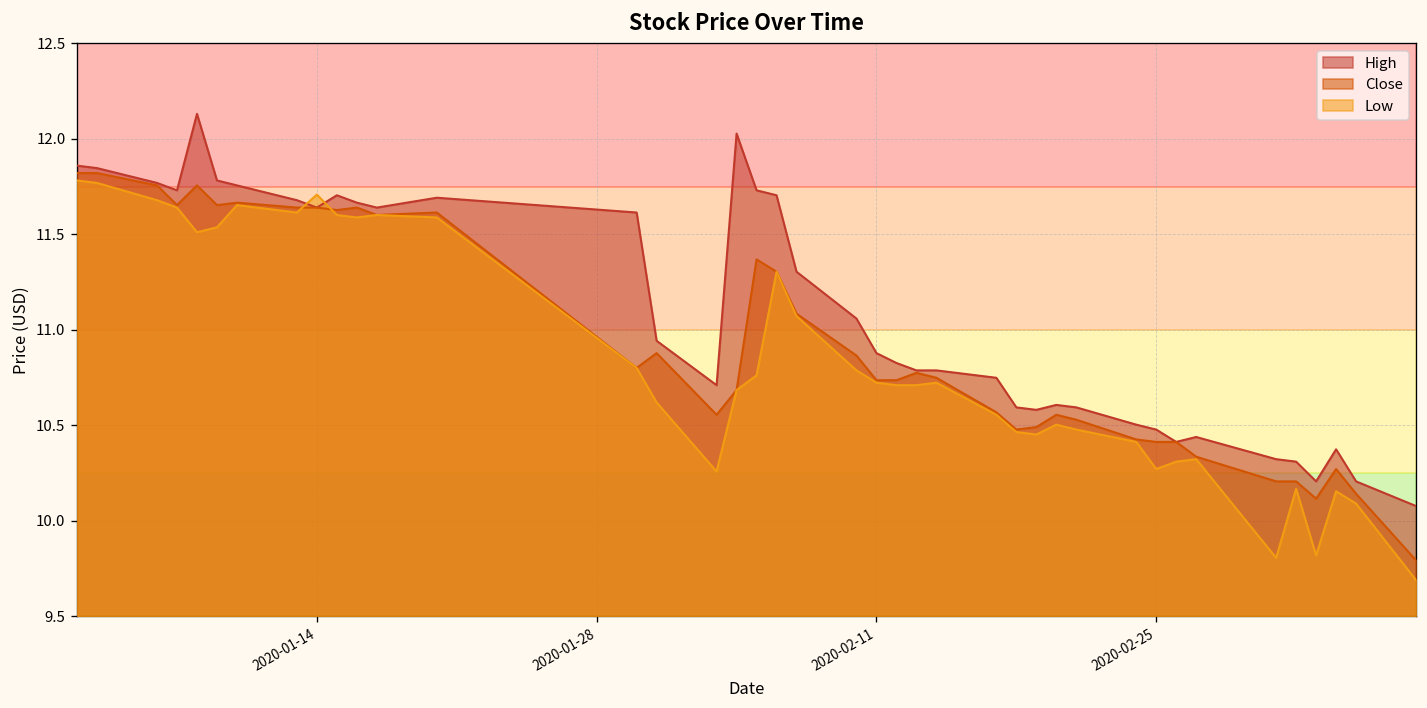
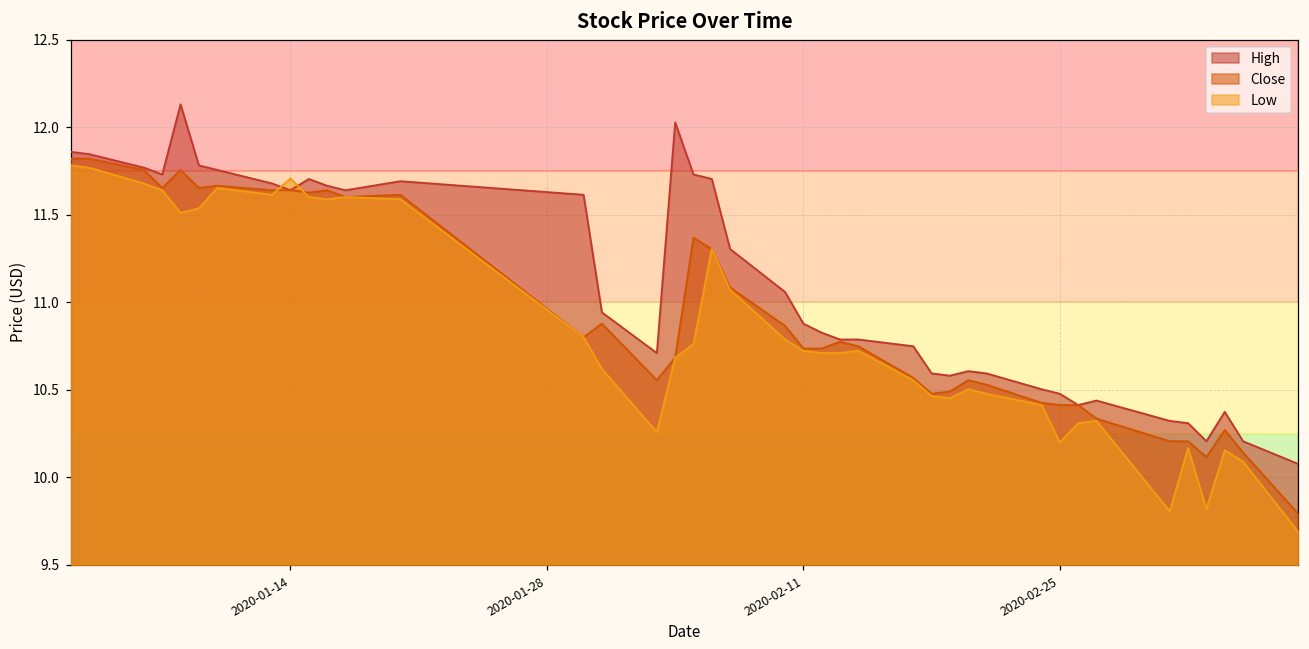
  {
    "Low": {
      "2020-01-14": 11.71,
-     "2020-02-25": 10.27
+     "2020-02-25": 10.20
    }
  }
